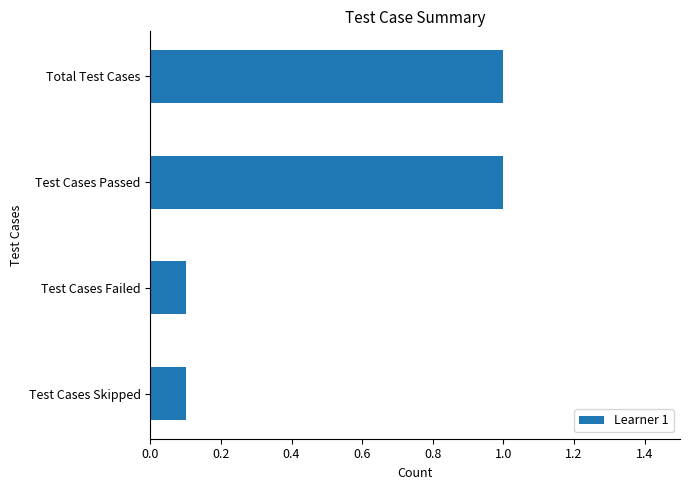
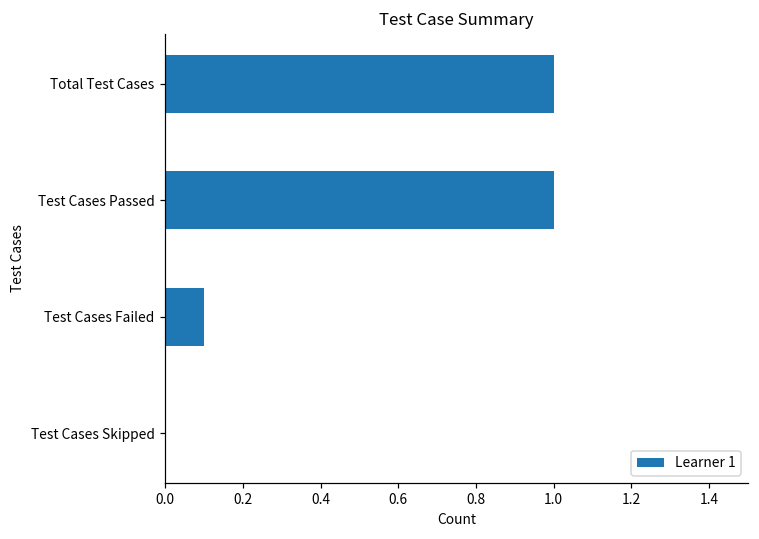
  {
    "Total Test Cases": 1.0,
    "Test Cases Passed": 1.0,
    "Test Cases Failed": 0.1,
-   "Test Cases Skipped": 0.1
+   "Test Cases Skipped": 0.0
  }
